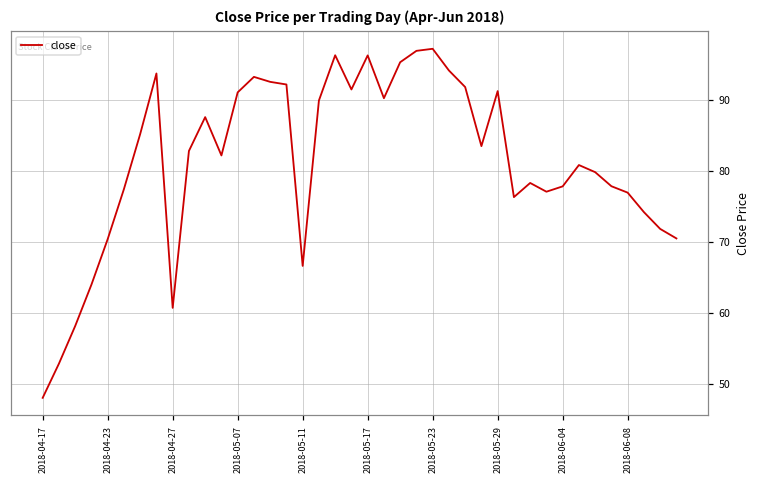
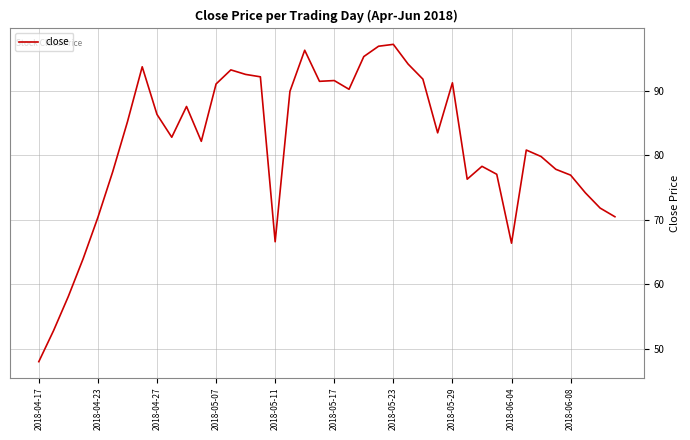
  {
    "2018-04-17": 48,
    "2018-04-23": 70,
-   "2018-04-27": 61,
+   "2018-04-27": 86,
    "2018-05-07": 91,
    "2018-05-11": 67,
-   "2018-05-17": 96,
+   "2018-05-17": 92,
    "2018-05-23": 97,
    "2018-05-29": 91,
-   "2018-06-04": 78,
+   "2018-06-04": 66,
    "2018-06-08": 77
  }
